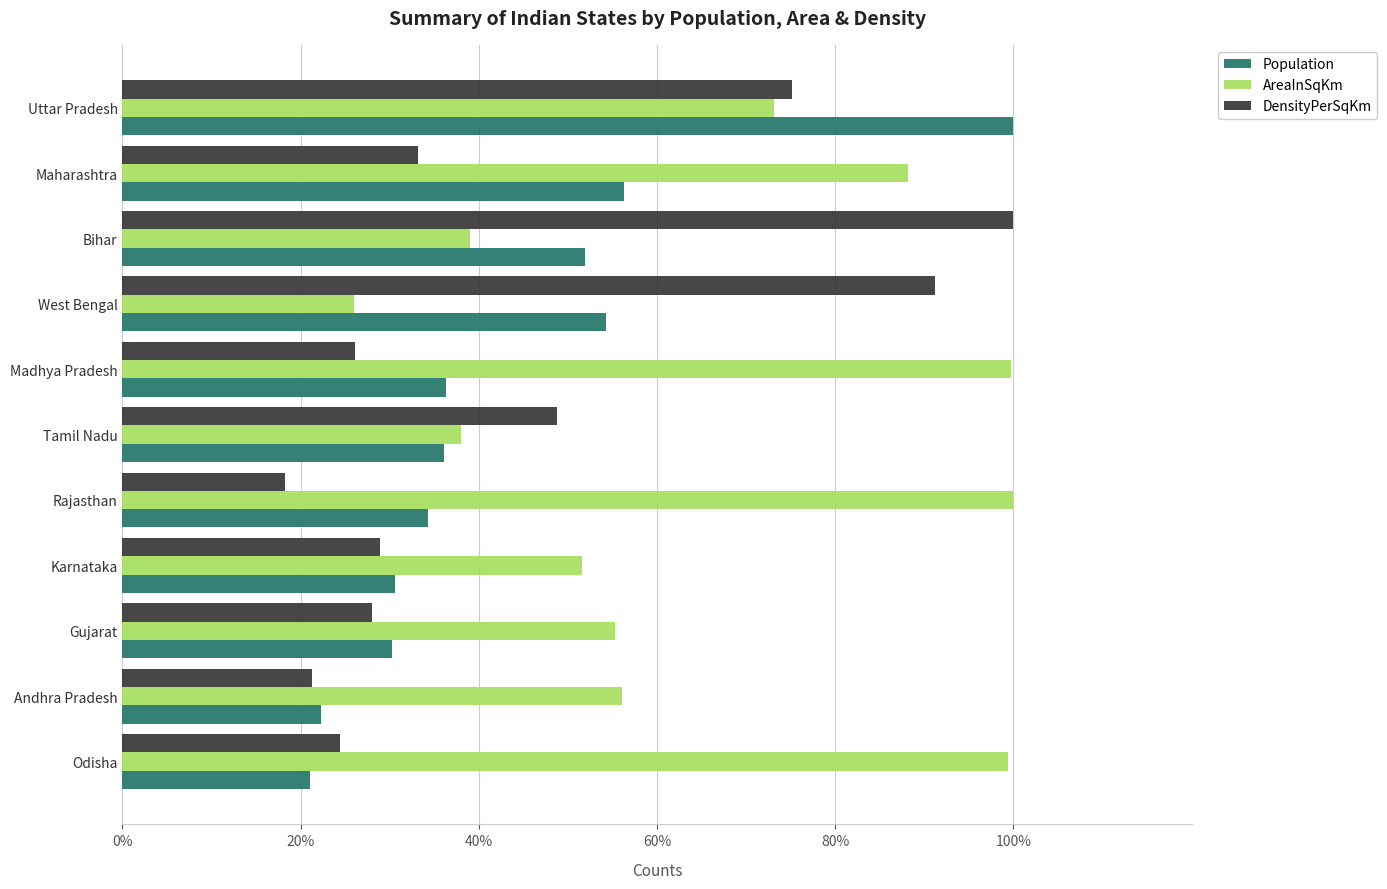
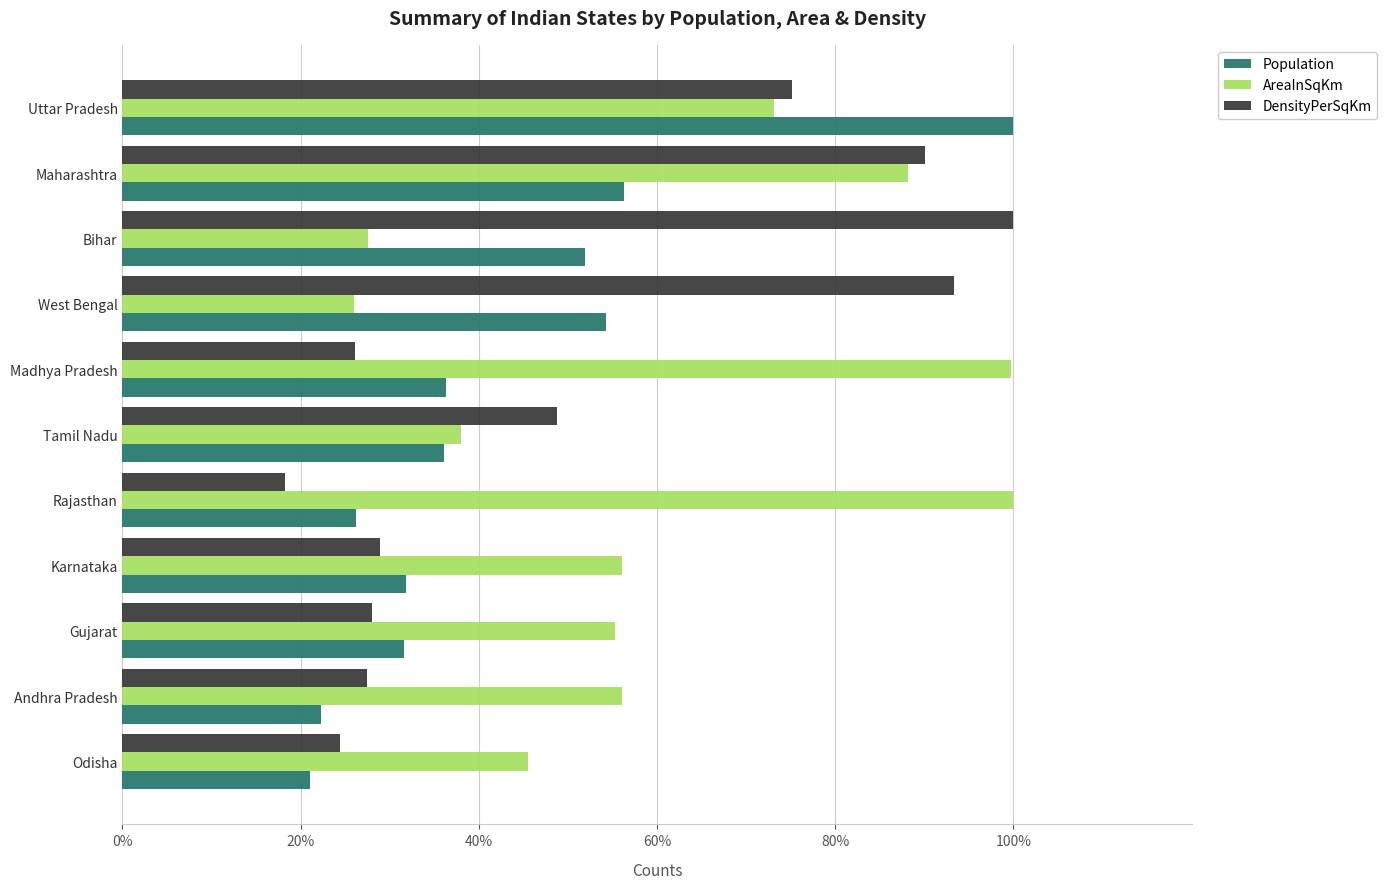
  {
    "Population": {
      "Uttar Pradesh": "100%",
      "Maharashtra": "56%",
      "Bihar": "52%",
      "West Bengal": "54%",
      "Madhya Pradesh": "36%",
      "Tamil Nadu": "36%",
-     "Rajasthan": "34%",
-     "Karnataka": "31%",
-     "Gujarat": "30%",
+     "Rajasthan": "26%",
+     "Karnataka": "32%",
+     "Gujarat": "32%",
      "Andhra Pradesh": "22%",
      "Odisha": "21%"
    },
    "AreaInSqKm": {
      "Uttar Pradesh": "73%",
      "Maharashtra": "88%",
-     "Bihar": "39%",
+     "Bihar": "28%",
      "West Bengal": "26%",
      "Madhya Pradesh": "100%",
      "Tamil Nadu": "38%",
      "Rajasthan": "100%",
-     "Karnataka": "52%",
+     "Karnataka": "56%",
      "Gujarat": "55%",
      "Andhra Pradesh": "56%",
-     "Odisha": "99%"
+     "Odisha": "45%"
    },
    "DensityPerSqKm": {
      "Uttar Pradesh": "75%",
-     "Maharashtra": "33%",
+     "Maharashtra": "90%",
      "Bihar": "100%",
-     "West Bengal": "91%",
+     "West Bengal": "93%",
      "Madhya Pradesh": "26%",
      "Tamil Nadu": "49%",
      "Rajasthan": "18%",
      "Karnataka": "29%",
      "Gujarat": "28%",
-     "Andhra Pradesh": "21%",
+     "Andhra Pradesh": "27%",
      "Odisha": "24%"
    }
  }
